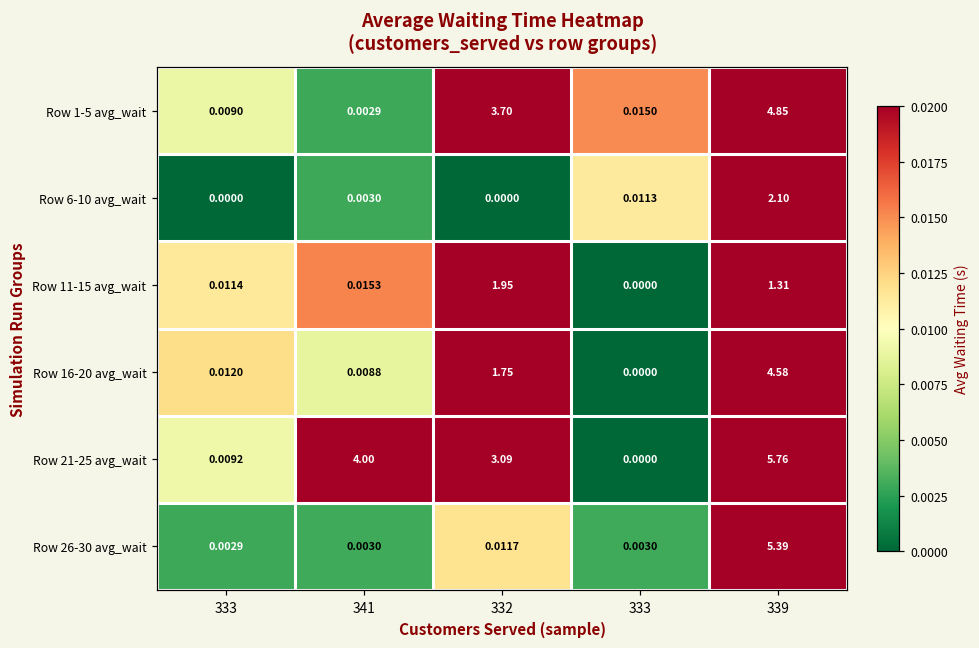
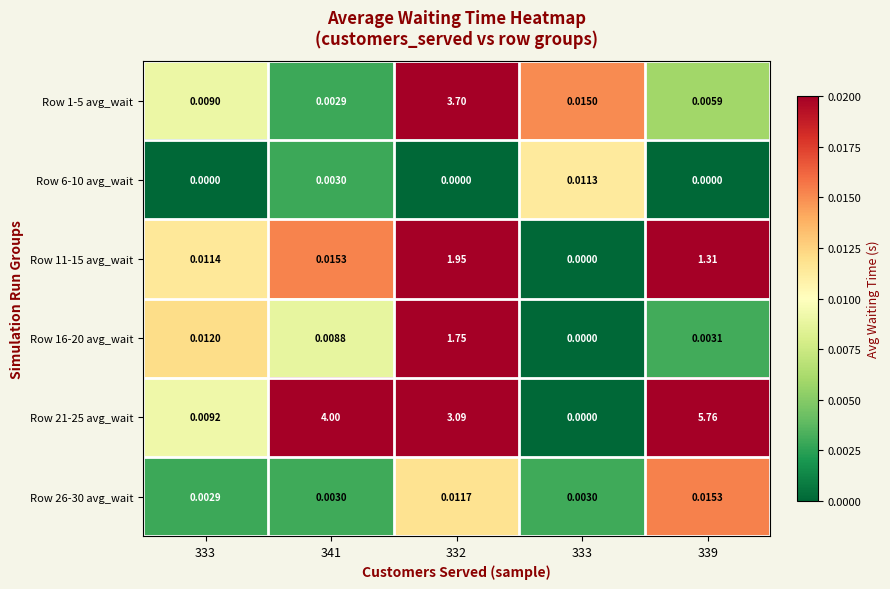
  {
    "Row 1-5 avg_wait": {
      "341": 0.0029,
      "332": 3.70,
-     "339": 4.85
+     "339": 0.0059
    },
    "Row 6-10 avg_wait": {
      "341": 0.0030,
      "332": 0.0000,
-     "339": 2.10
+     "339": 0.0000
    },
    "Row 11-15 avg_wait": {
      "341": 0.0153,
      "332": 1.95,
      "339": 1.31
    },
    "Row 16-20 avg_wait": {
      "341": 0.0088,
      "332": 1.75,
-     "339": 4.58
+     "339": 0.0031
    },
    "Row 21-25 avg_wait": {
      "341": 4.00,
      "332": 3.09,
      "339": 5.76
    },
    "Row 26-30 avg_wait": {
      "341": 0.0030,
      "332": 0.0117,
-     "339": 5.39
+     "339": 0.0153
    }
  }
